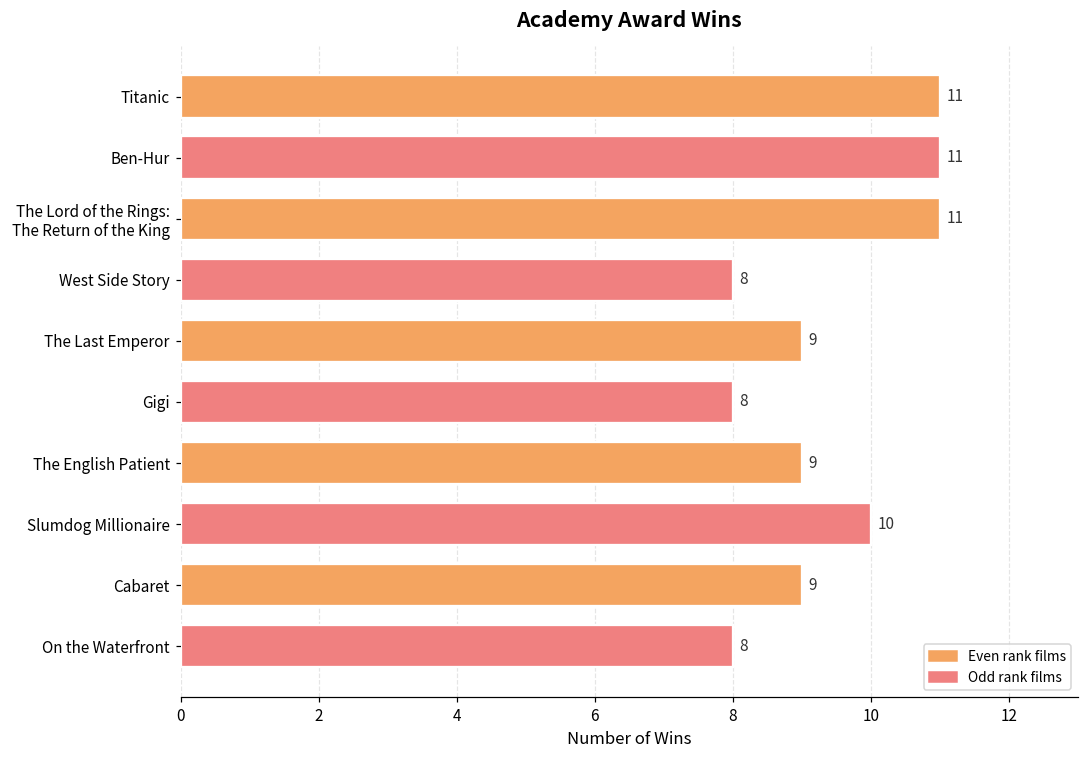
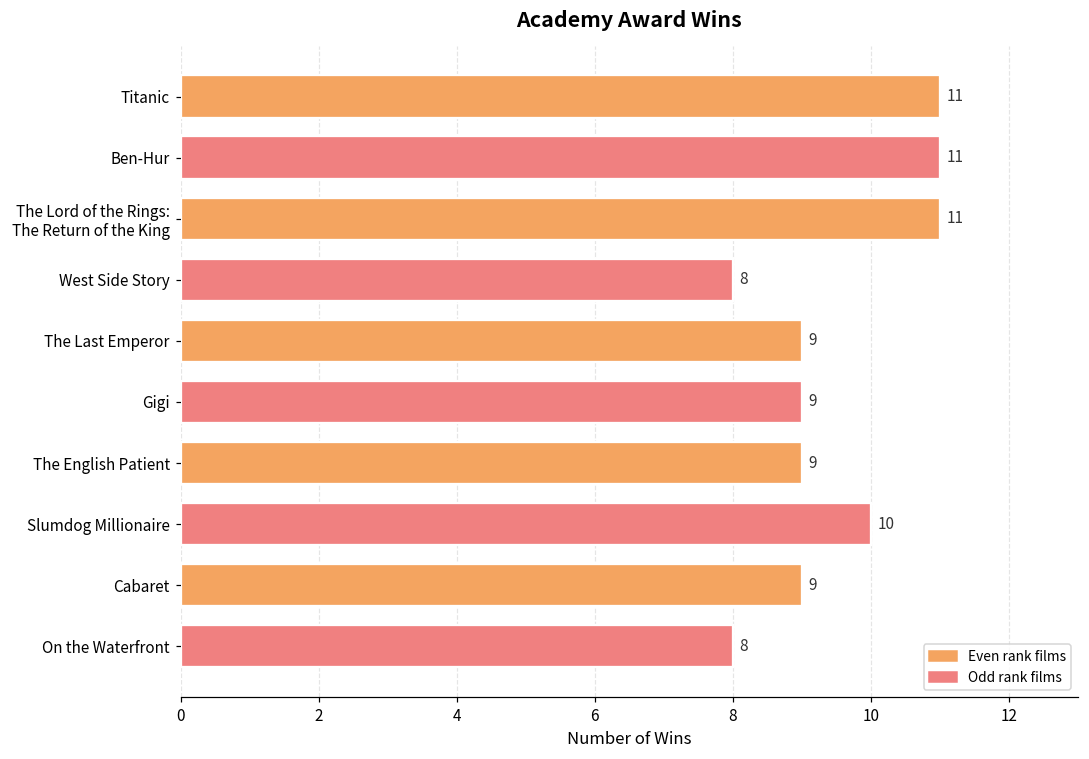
  {
    "Titanic": 11,
    "Ben-Hur": 11,
    "The Lord of the Rings: The Return of the King": 11,
    "West Side Story": 8,
    "The Last Emperor": 9,
-   "Gigi": 8,
+   "Gigi": 9,
    "The English Patient": 9,
    "Slumdog Millionaire": 10,
    "Cabaret": 9,
    "On the Waterfront": 8
  }
